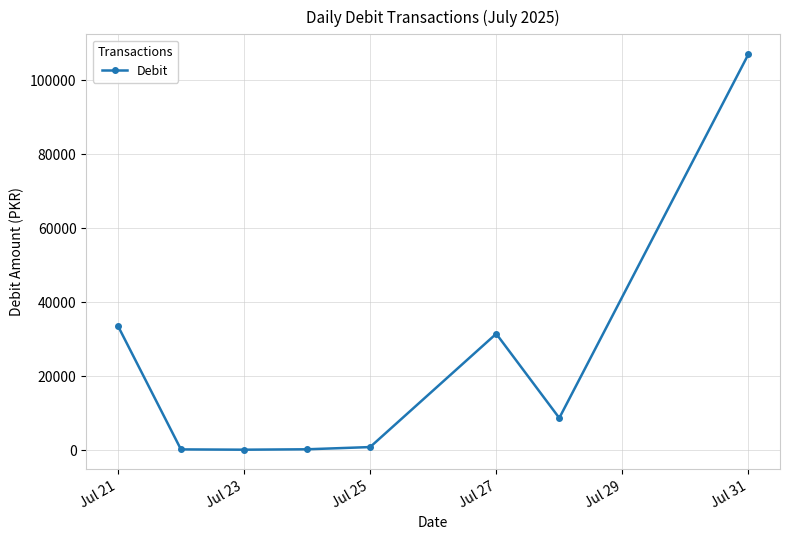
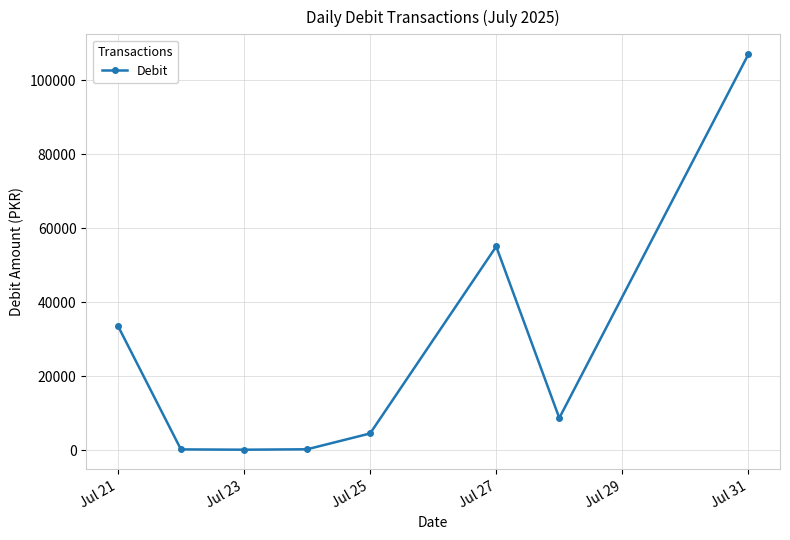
  {
    "Jul 21": 34000,
    "Jul 23": 0,
-   "Jul 25": 1000,
-   "Jul 27": 32000,
+   "Jul 25": 5000,
+   "Jul 27": 55000,
    "Jul 31": 107000
  }
